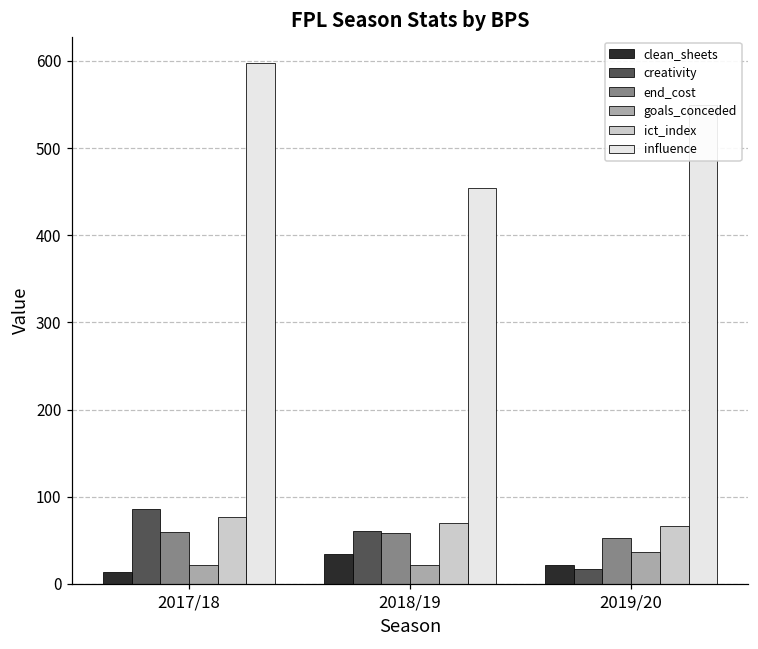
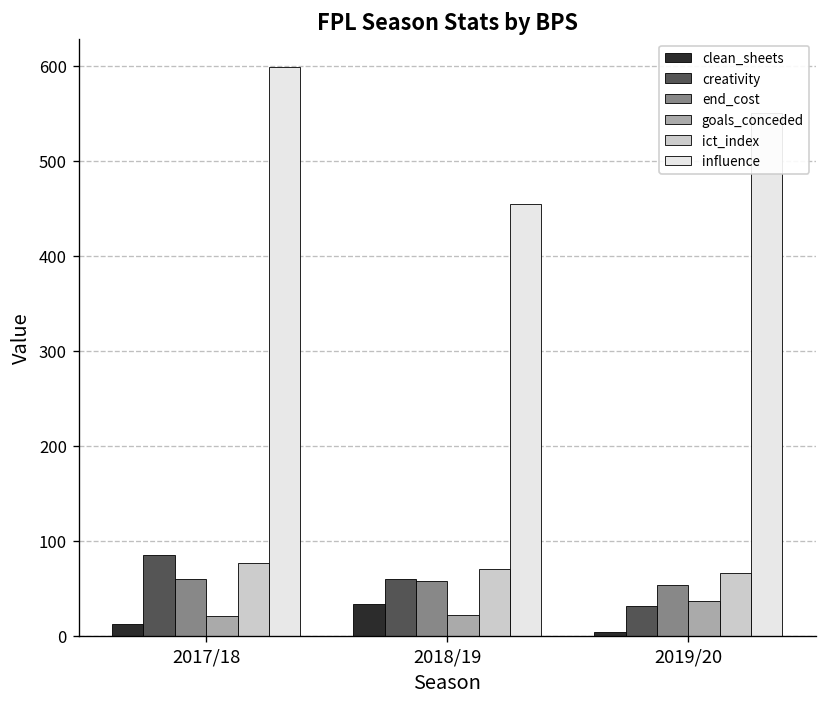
  {
    "clean_sheets": {
      "2017/18": 10,
      "2018/19": 30,
-     "2019/20": 20
+     "2019/20": 0
    },
    "creativity": {
      "2017/18": 90,
      "2018/19": 60,
-     "2019/20": 20
+     "2019/20": 30
    }
  }
